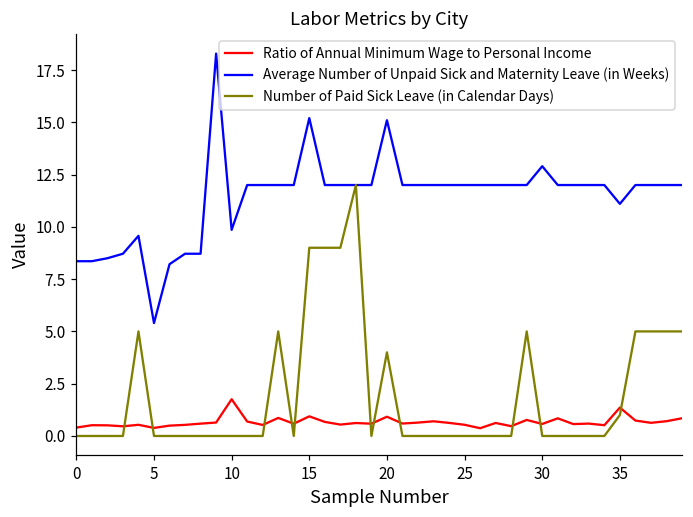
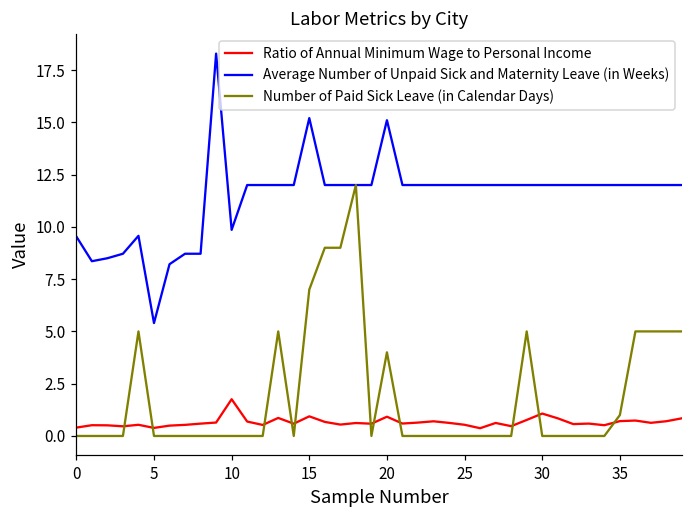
  {
    "Ratio of Annual Minimum Wage to Personal Income": {
      "0": 0.4,
      "5": 0.4,
      "10": 1.8,
      "15": 0.9,
      "20": 0.9,
      "25": 0.5,
-     "30": 0.6,
-     "35": 1.4
+     "30": 1.1,
+     "35": 0.7
    },
    "Average Number of Unpaid Sick and Maternity Leave (in Weeks)": {
-     "0": 8.4,
+     "0": 9.5,
      "5": 5.4,
      "10": 9.9,
      "15": 15.2,
      "20": 15.1,
      "25": 12.0,
-     "30": 12.9,
-     "35": 11.1
+     "30": 12.0,
+     "35": 12.0
    },
    "Number of Paid Sick Leave (in Calendar Days)": {
      "0": 0,
      "5": 0,
      "10": 0,
-     "15": 9,
+     "15": 7,
      "20": 4,
      "25": 0,
      "30": 0,
      "35": 1
    }
  }
